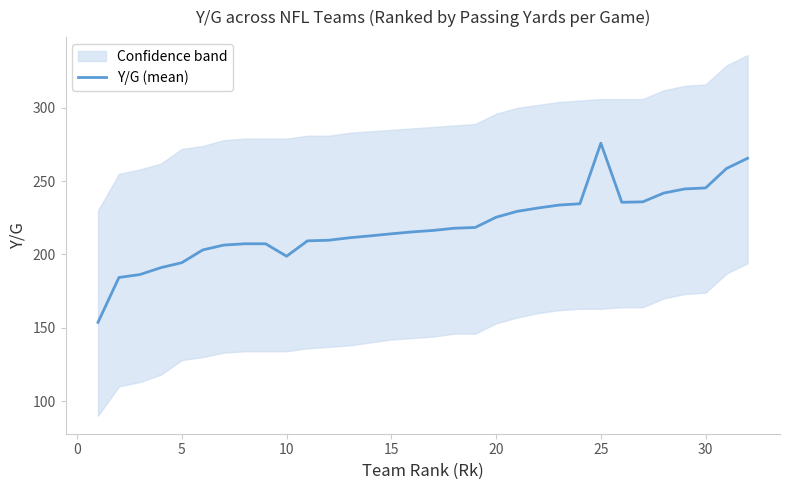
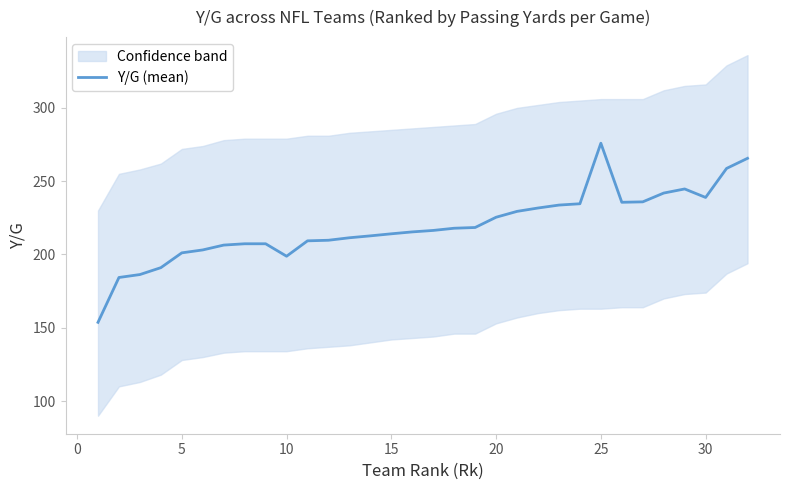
  {
    "Y/G (mean)": {
-     "5": 194,
+     "5": 201,
      "10": 199,
      "15": 214,
      "20": 225,
      "25": 276,
-     "30": 245
+     "30": 239
    }
  }
